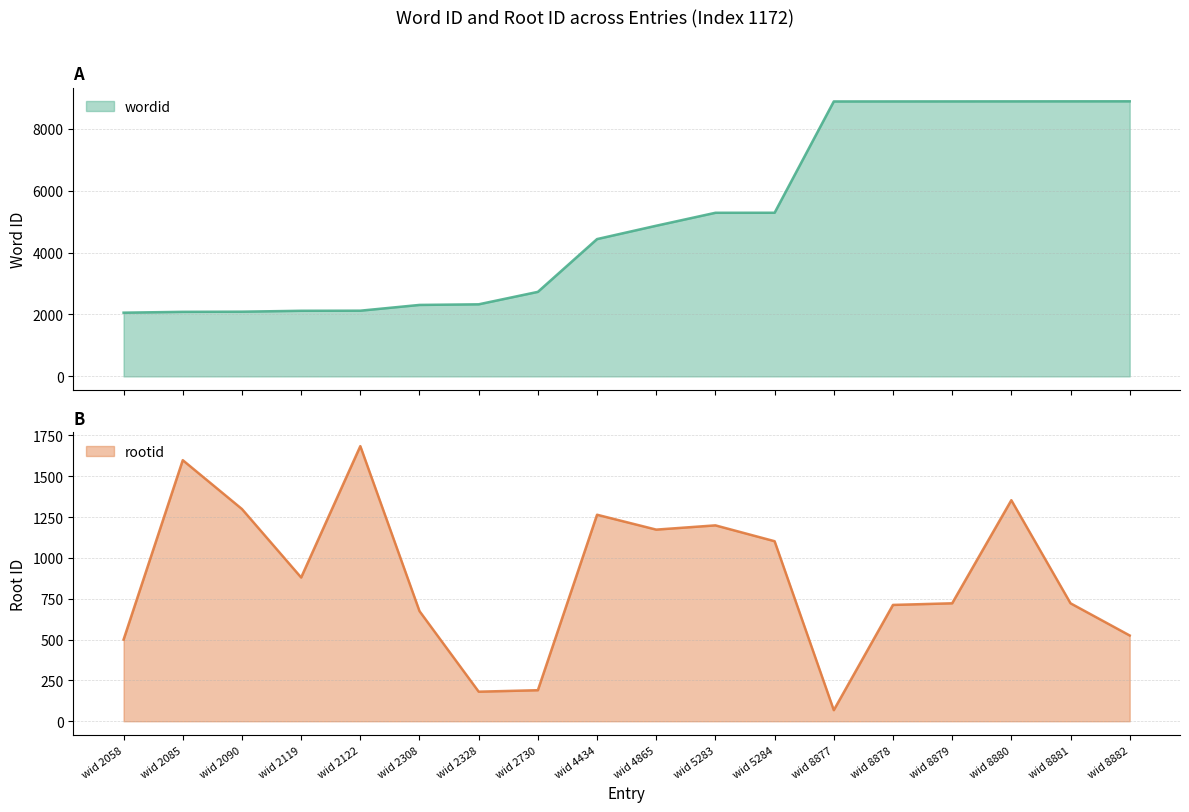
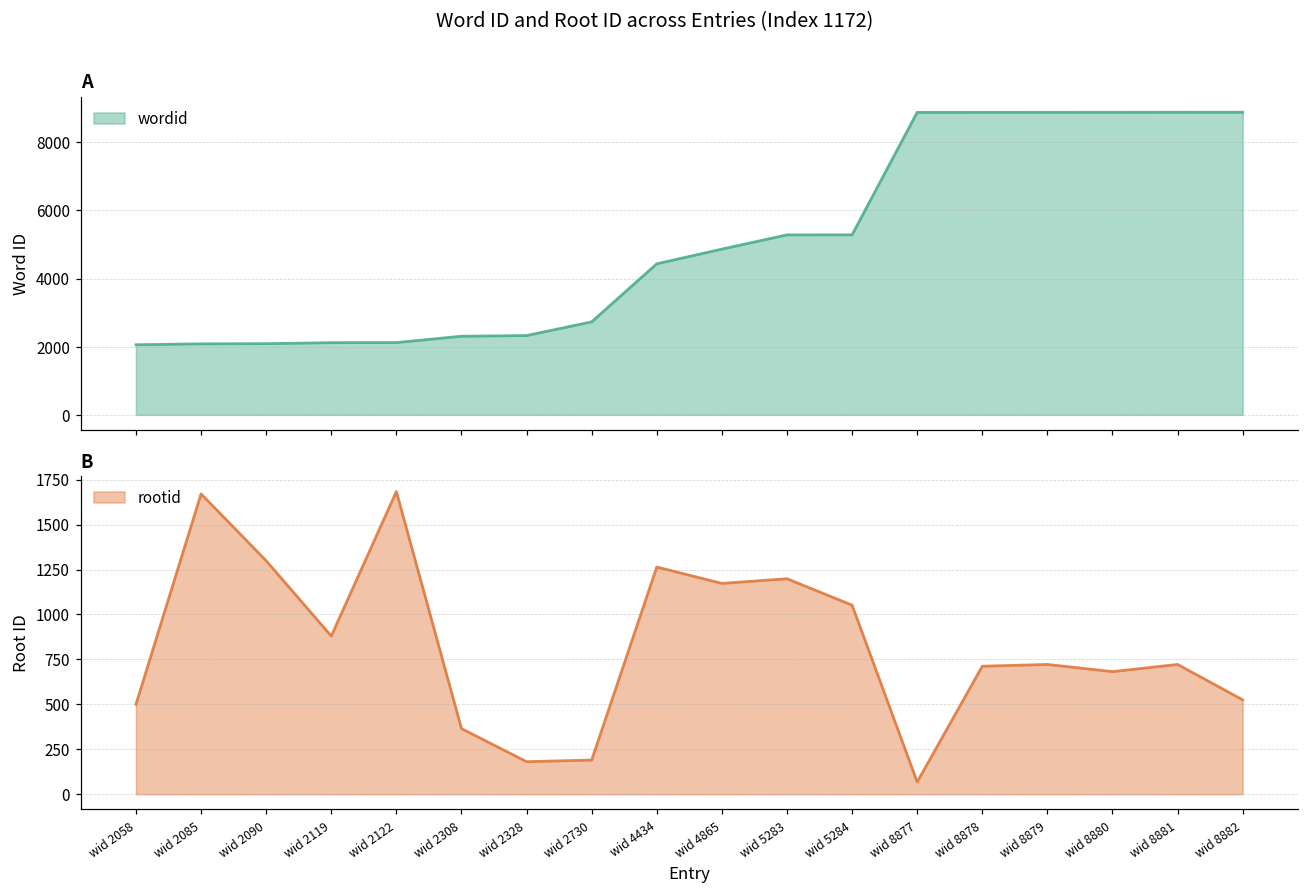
  {
    "B": {
      "wid 2058": 500,
-     "wid 2085": 1600,
+     "wid 2085": 1670,
      "wid 2090": 1300,
      "wid 2119": 880,
      "wid 2122": 1680,
-     "wid 2308": 670,
+     "wid 2308": 370,
      "wid 2328": 180,
      "wid 2730": 190,
      "wid 4434": 1260,
      "wid 4865": 1170,
      "wid 5283": 1200,
-     "wid 5284": 1100,
+     "wid 5284": 1050,
      "wid 8877": 70,
      "wid 8878": 710,
      "wid 8879": 720,
-     "wid 8880": 1350,
+     "wid 8880": 680,
      "wid 8881": 720,
      "wid 8882": 530
    }
  }
